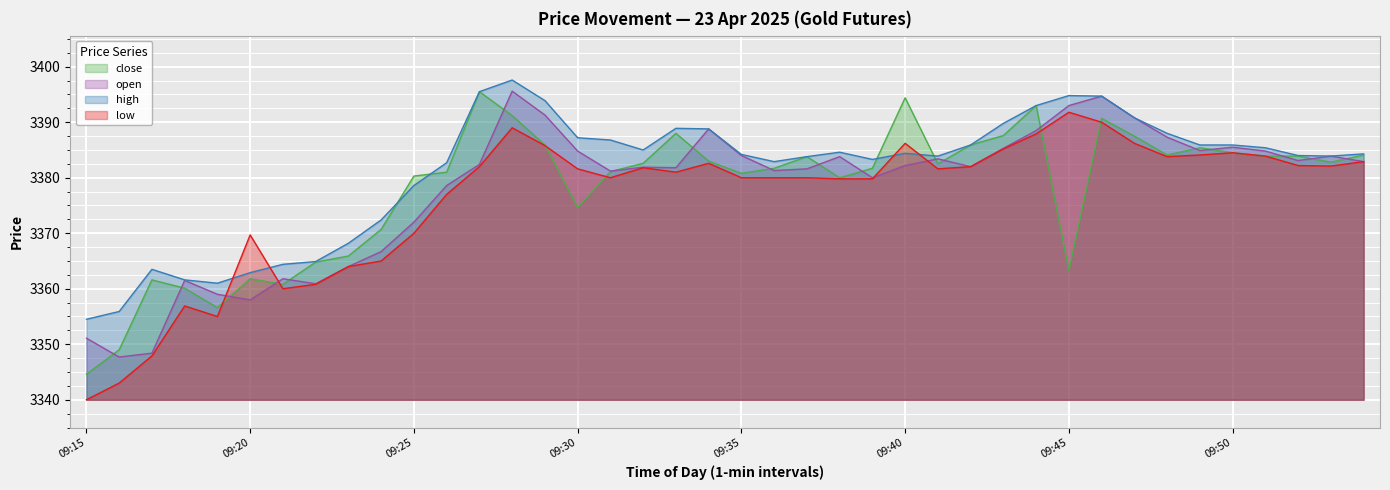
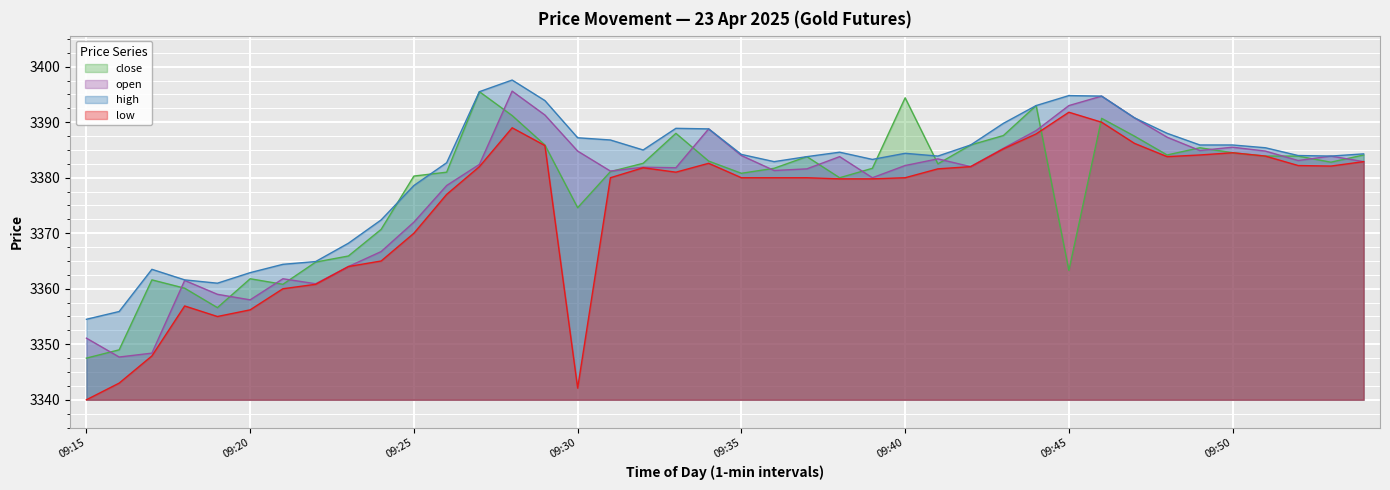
  {
    "close": {
-     "09:15": 3345,
+     "09:15": 3348,
      "09:20": 3362,
      "09:25": 3380,
      "09:30": 3375,
      "09:35": 3381,
      "09:40": 3394,
      "09:45": 3363
    },
    "low": {
      "09:15": 3340,
-     "09:20": 3370,
+     "09:20": 3356,
      "09:25": 3370,
-     "09:30": 3382,
+     "09:30": 3342,
      "09:35": 3380,
-     "09:40": 3386,
+     "09:40": 3380,
      "09:45": 3392
    }
  }
